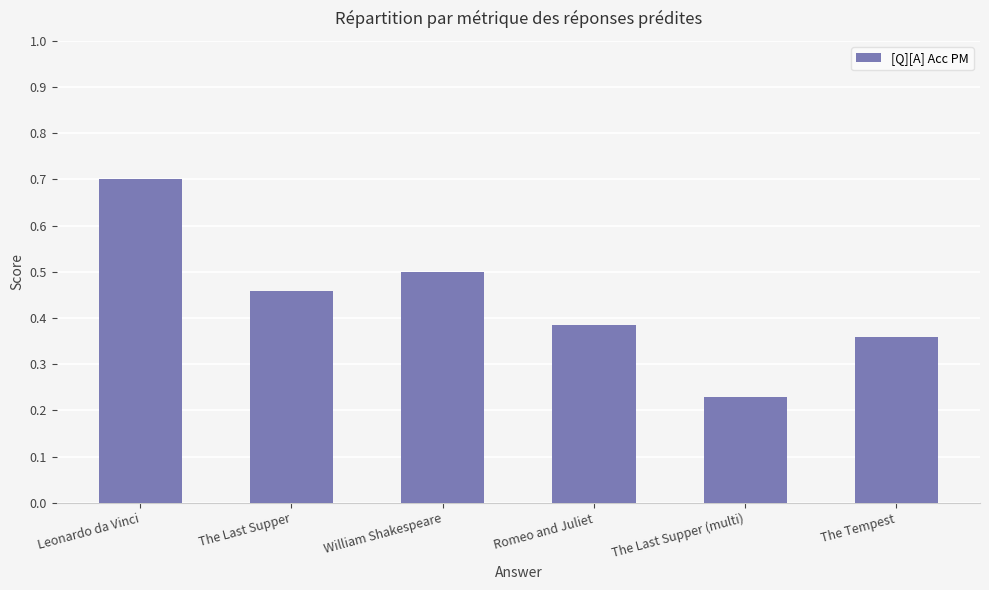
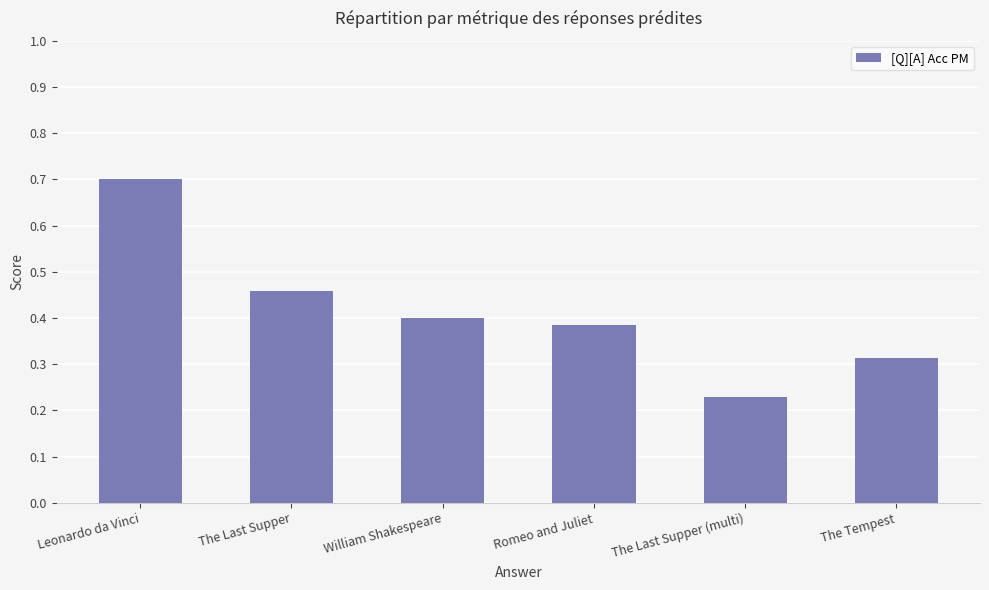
  {
    "Leonardo da Vinci": 0.70,
    "The Last Supper": 0.46,
-   "William Shakespeare": 0.5,
+   "William Shakespeare": 0.4,
    "Romeo and Juliet": 0.38,
    "The Last Supper (multi)": 0.23,
-   "The Tempest": 0.36
+   "The Tempest": 0.31
  }
